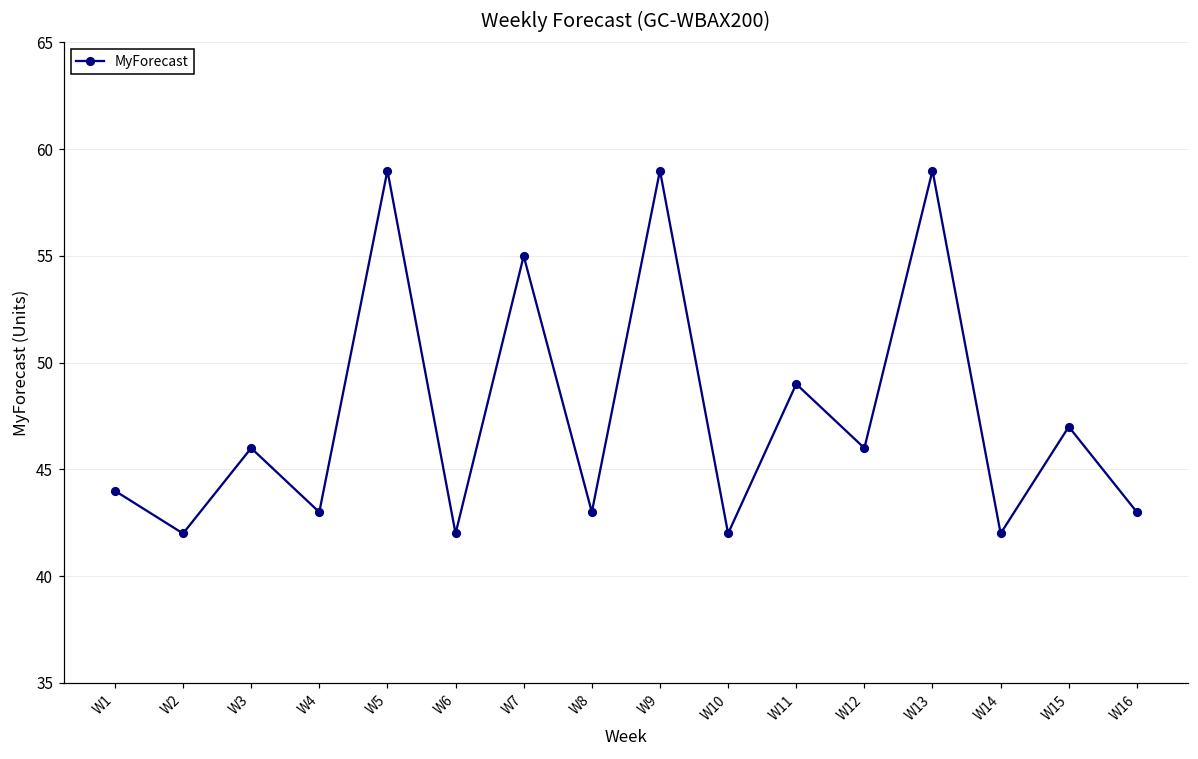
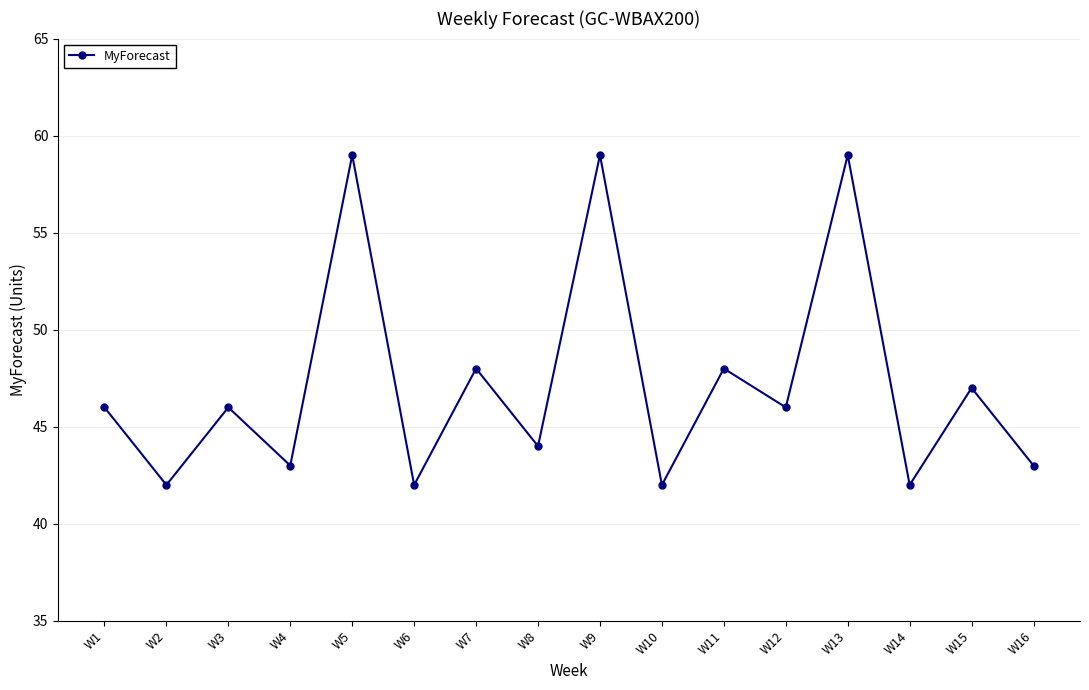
  {
-   "W1": 44,
+   "W1": 46,
    "W2": 42,
    "W3": 46,
    "W4": 43,
    "W5": 59,
    "W6": 42,
-   "W7": 55,
-   "W8": 43,
+   "W7": 48,
+   "W8": 44,
    "W9": 59,
    "W10": 42,
-   "W11": 49,
+   "W11": 48,
    "W12": 46,
    "W13": 59,
    "W14": 42,
    "W15": 47,
    "W16": 43
  }
